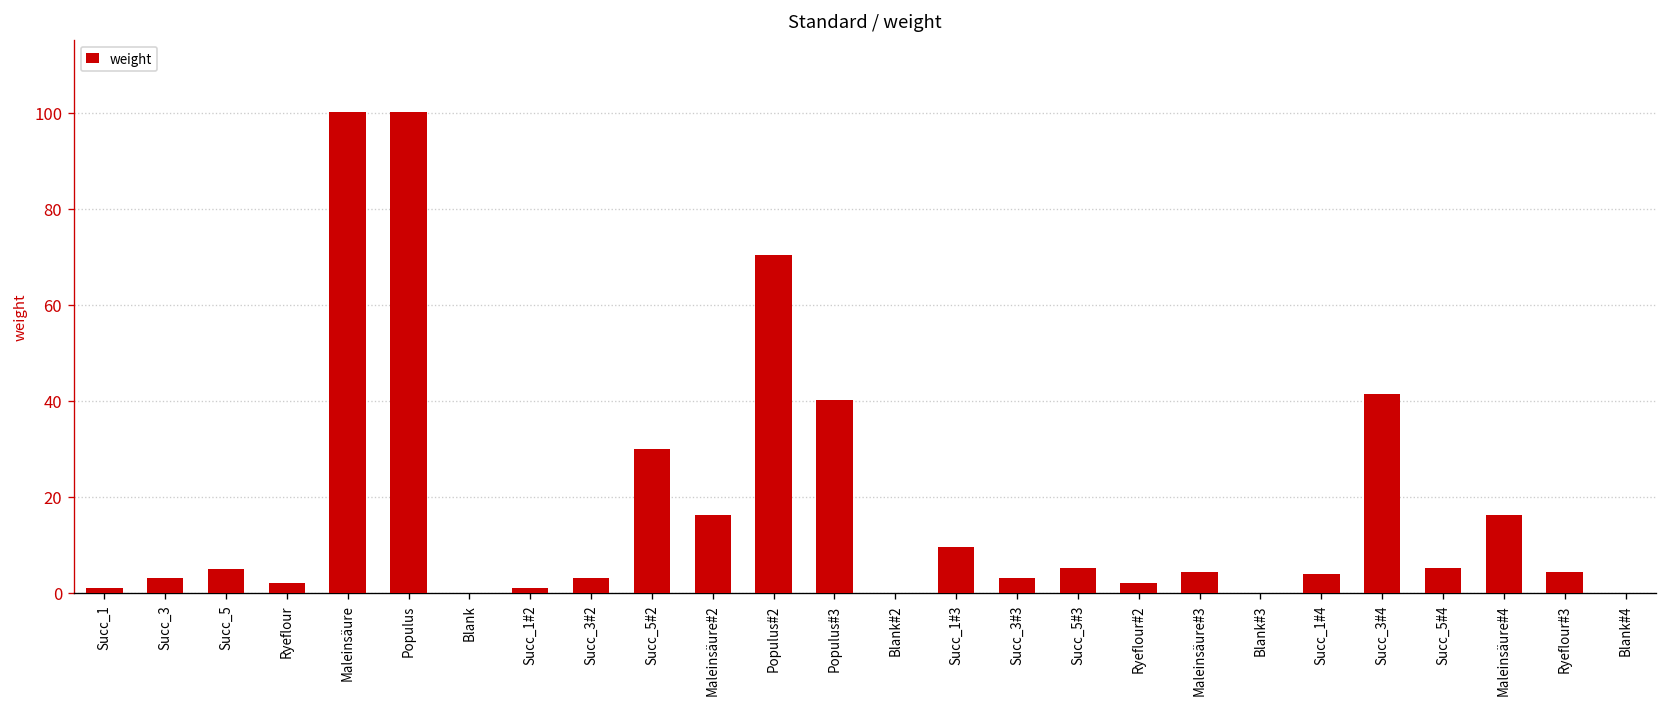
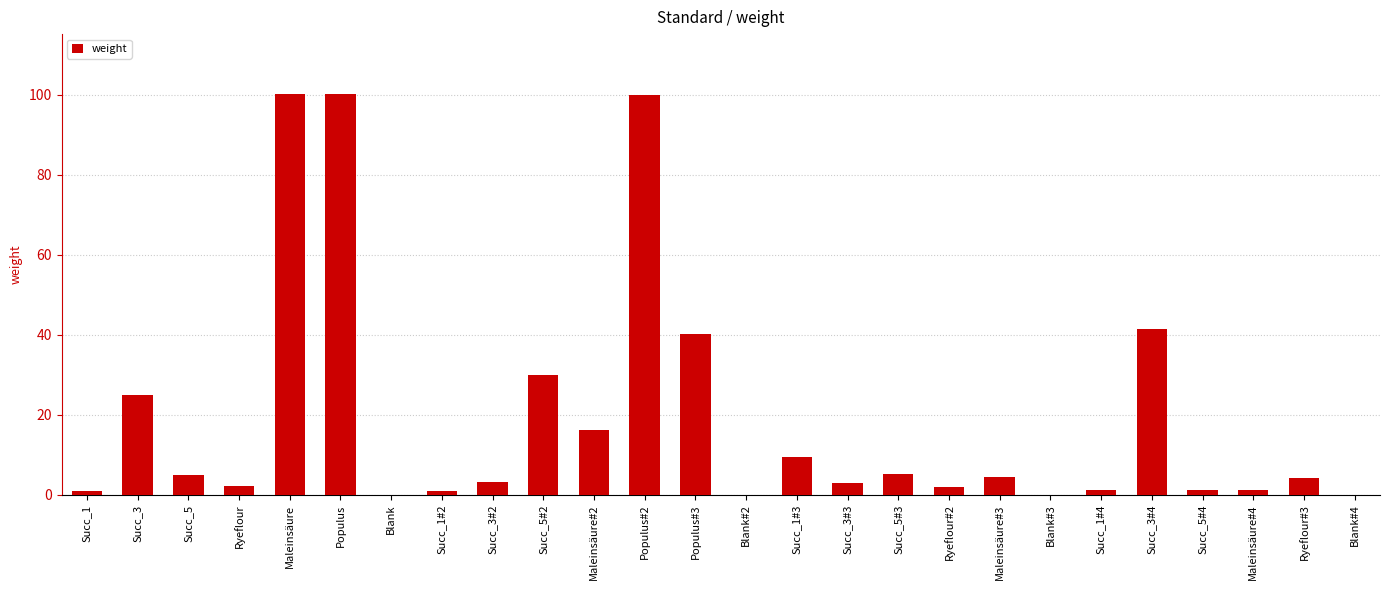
  {
    "Succ_1": 1,
-   "Succ_3": 3,
+   "Succ_3": 25,
    "Succ_5": 5,
    "Ryeflour": 2,
    "Maleinsäure": 100,
    "Populus": 100,
    "Blank": 0,
    "Succ_1#2": 1,
    "Succ_3#2": 3,
    "Succ_5#2": 30,
    "Maleinsäure#2": 16,
-   "Populus#2": 70,
+   "Populus#2": 100,
    "Populus#3": 40,
    "Blank#2": 0,
    "Succ_1#3": 10,
    "Succ_3#3": 3,
    "Succ_5#3": 5,
    "Ryeflour#2": 2,
    "Maleinsäure#3": 4,
    "Blank#3": 0,
-   "Succ_1#4": 4,
+   "Succ_1#4": 1,
    "Succ_3#4": 41,
-   "Succ_5#4": 5,
-   "Maleinsäure#4": 16,
+   "Succ_5#4": 1,
+   "Maleinsäure#4": 1,
    "Ryeflour#3": 4,
    "Blank#4": 0
  }
